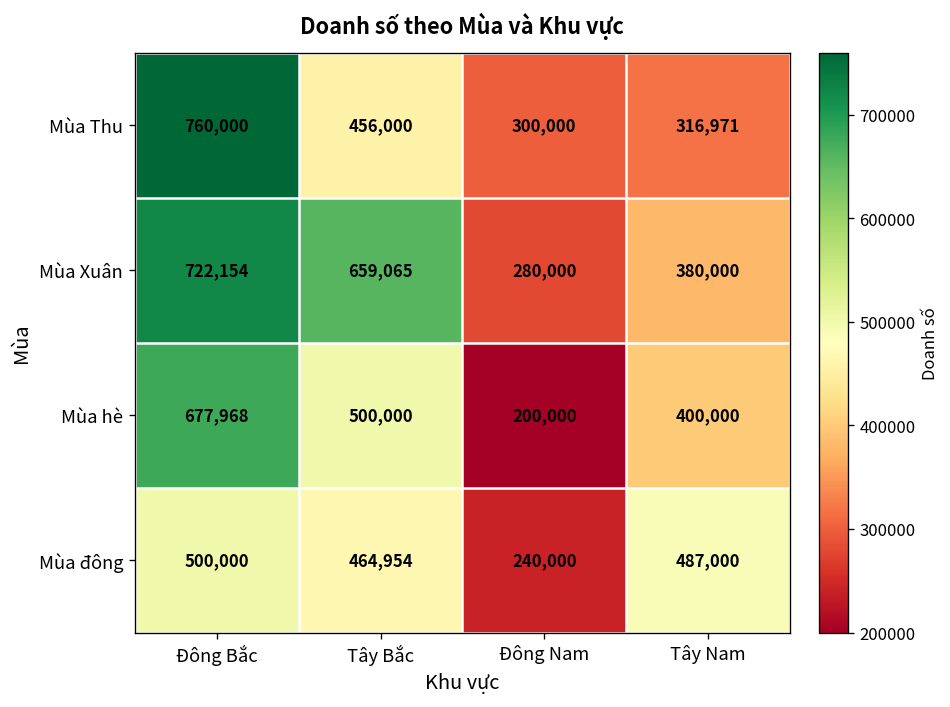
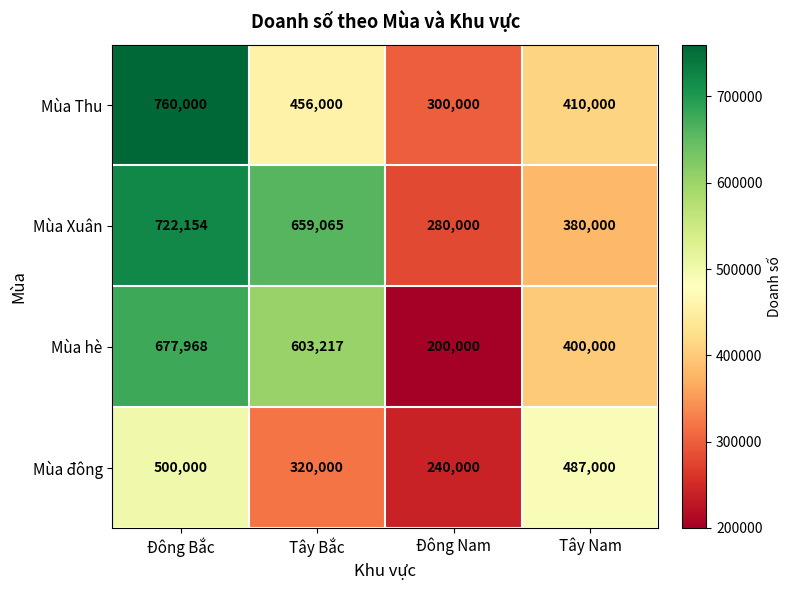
  {
    "Mùa Thu": {
      "Đông Bắc": "760,000",
      "Tây Bắc": "456,000",
      "Đông Nam": "300,000",
-     "Tây Nam": "316,971"
+     "Tây Nam": "410,000"
    },
    "Mùa Xuân": {
      "Đông Bắc": "722,154",
      "Tây Bắc": "659,065",
      "Đông Nam": "280,000",
      "Tây Nam": "380,000"
    },
    "Mùa hè": {
      "Đông Bắc": "677,968",
-     "Tây Bắc": "500,000",
+     "Tây Bắc": "603,217",
      "Đông Nam": "200,000",
      "Tây Nam": "400,000"
    },
    "Mùa đông": {
      "Đông Bắc": "500,000",
-     "Tây Bắc": "464,954",
+     "Tây Bắc": "320,000",
      "Đông Nam": "240,000",
      "Tây Nam": "487,000"
    }
  }
